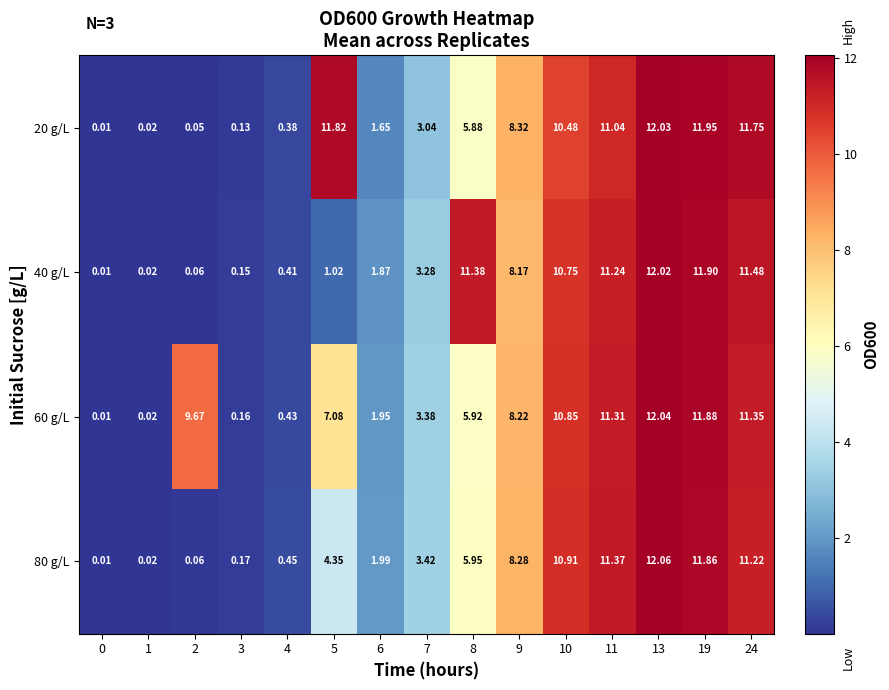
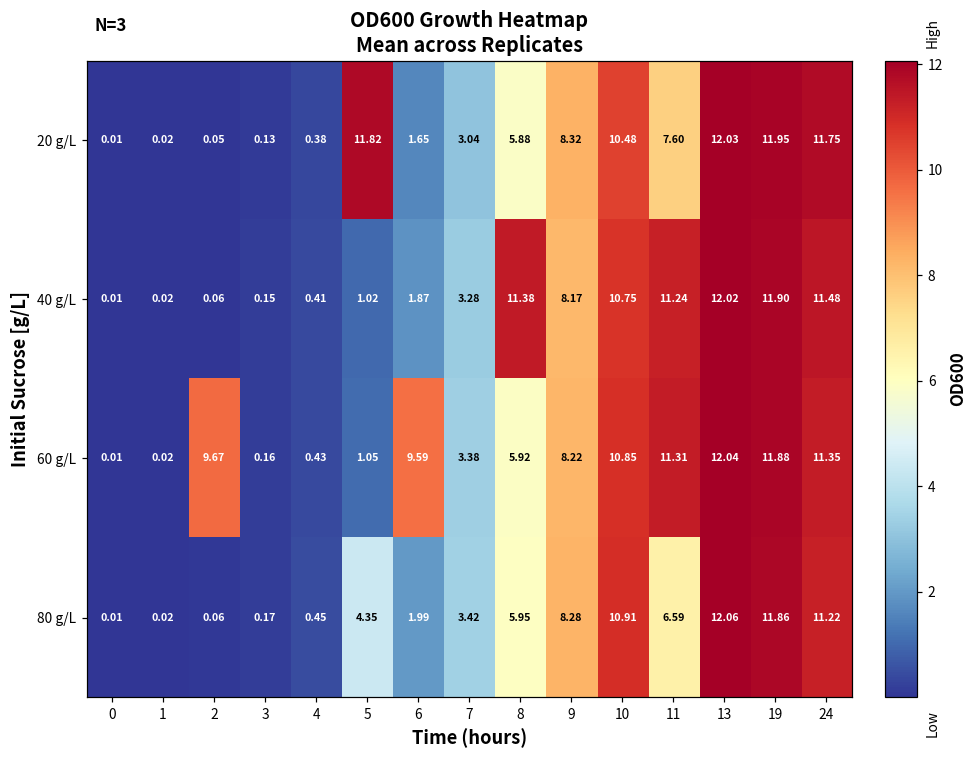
  {
    "20 g/L": {
      "0": 0.01,
      "1": 0.02,
      "2": 0.05,
      "3": 0.13,
      "4": 0.38,
      "5": 11.82,
      "6": 1.65,
      "7": 3.04,
      "8": 5.88,
      "9": 8.32,
      "10": 10.48,
-     "11": 11.04,
+     "11": 7.60,
      "13": 12.03,
      "19": 11.95,
      "24": 11.75
    },
    "40 g/L": {
      "0": 0.01,
      "1": 0.02,
      "2": 0.06,
      "3": 0.15,
      "4": 0.41,
      "5": 1.02,
      "6": 1.87,
      "7": 3.28,
      "8": 11.38,
      "9": 8.17,
      "10": 10.75,
      "11": 11.24,
      "13": 12.02,
      "19": 11.90,
      "24": 11.48
    },
    "60 g/L": {
      "0": 0.01,
      "1": 0.02,
      "2": 9.67,
      "3": 0.16,
      "4": 0.43,
-     "5": 7.08,
-     "6": 1.95,
+     "5": 1.05,
+     "6": 9.59,
      "7": 3.38,
      "8": 5.92,
      "9": 8.22,
      "10": 10.85,
      "11": 11.31,
      "13": 12.04,
      "19": 11.88,
      "24": 11.35
    },
    "80 g/L": {
      "0": 0.01,
      "1": 0.02,
      "2": 0.06,
      "3": 0.17,
      "4": 0.45,
      "5": 4.35,
      "6": 1.99,
      "7": 3.42,
      "8": 5.95,
      "9": 8.28,
      "10": 10.91,
-     "11": 11.37,
+     "11": 6.59,
      "13": 12.06,
      "19": 11.86,
      "24": 11.22
    }
  }
